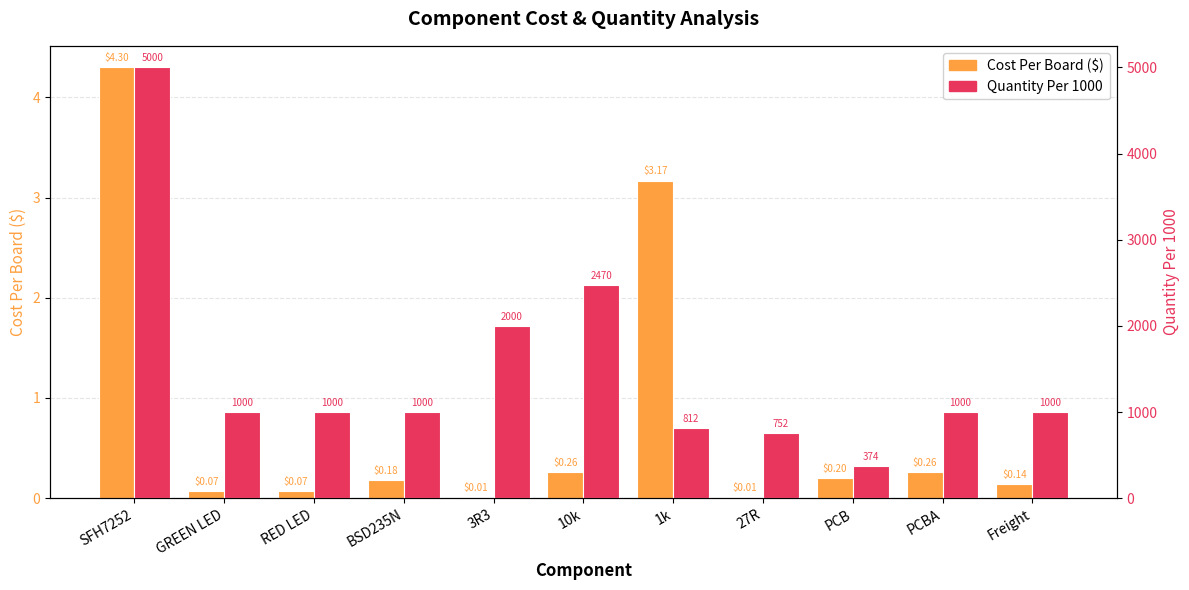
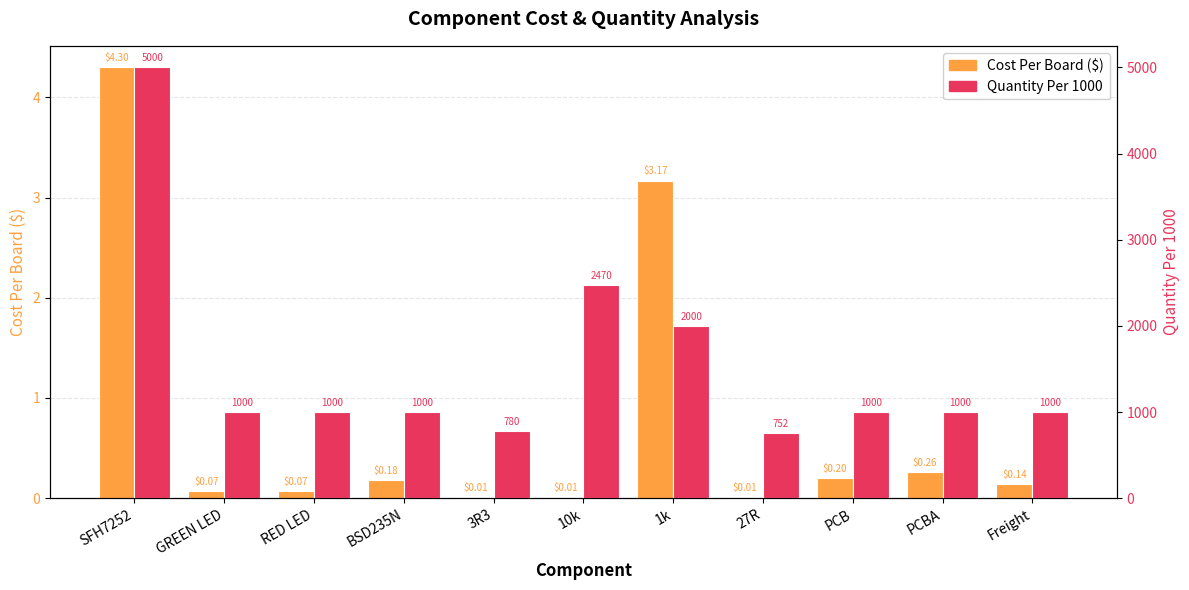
  {
    "Cost Per Board ($)": {
      "SFH7252": "$4.30",
      "GREEN LED": "$0.07",
      "RED LED": "$0.07",
      "BSD235N": "$0.18",
      "3R3": "$0.01",
-     "10k": "$0.26",
+     "10k": "$0.01",
      "1k": "$3.17",
      "27R": "$0.01",
      "PCB": "$0.20",
      "PCBA": "$0.26",
      "Freight": "$0.14"
    },
    "Quantity Per 1000": {
      "SFH7252": "5000",
      "GREEN LED": "1000",
      "RED LED": "1000",
      "BSD235N": "1000",
-     "3R3": "2000",
+     "3R3": "780",
      "10k": "2470",
-     "1k": "812",
+     "1k": "2000",
      "27R": "752",
-     "PCB": "374",
+     "PCB": "1000",
      "PCBA": "1000",
      "Freight": "1000"
    }
  }
